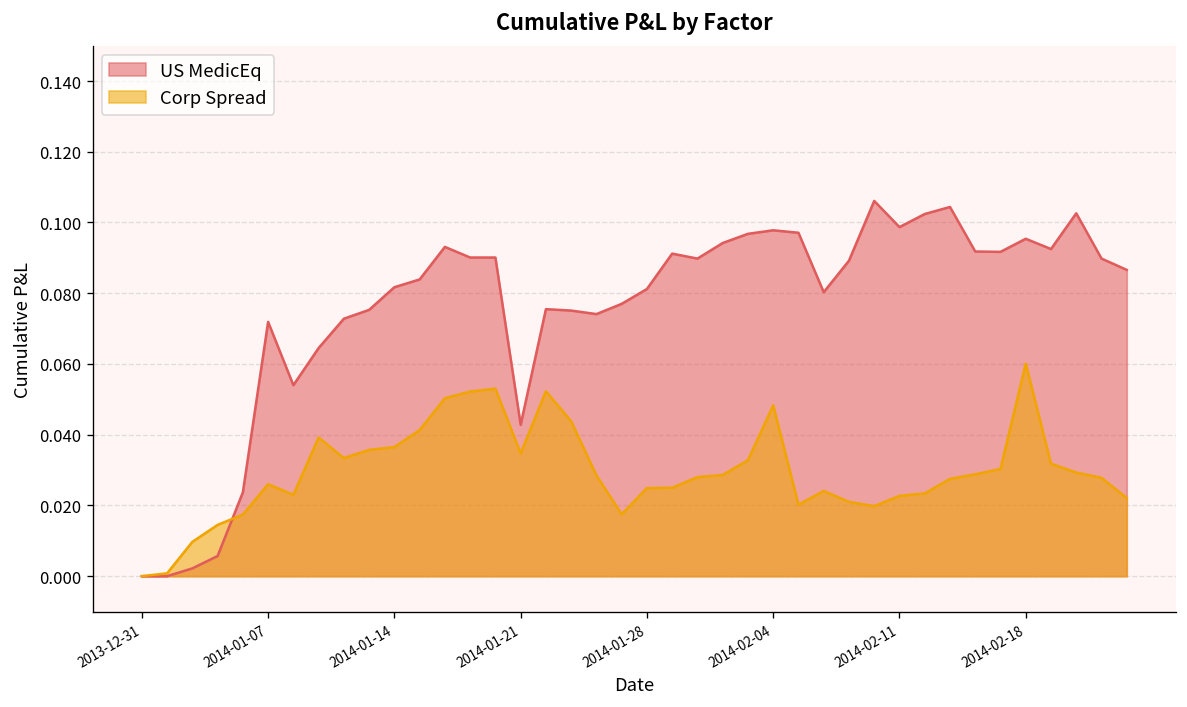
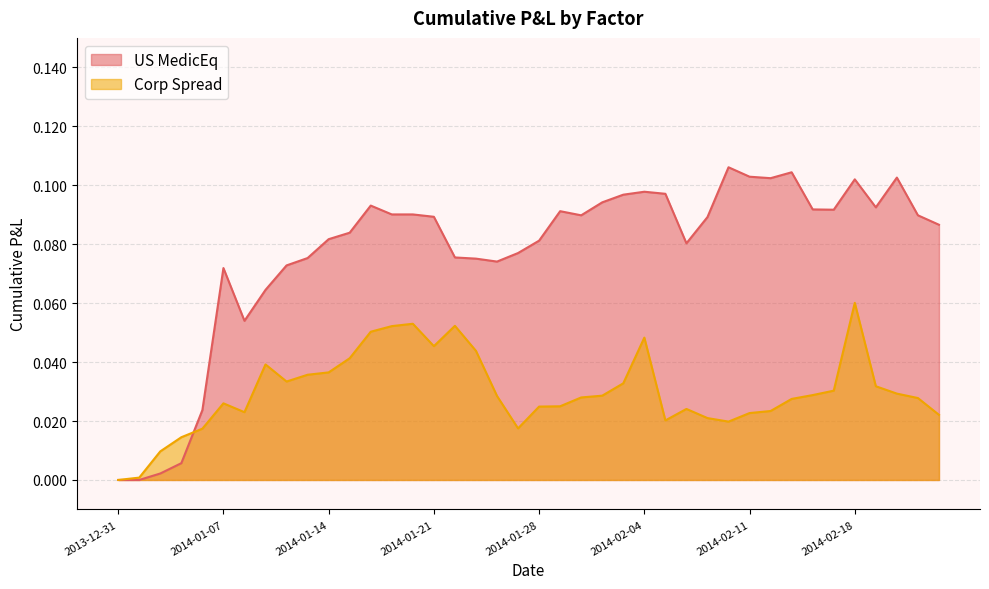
  {
    "US MedicEq": {
      "2014-01-07": 0.072,
      "2014-01-14": 0.082,
-     "2014-01-21": 0.043,
+     "2014-01-21": 0.089,
      "2014-01-28": 0.081,
      "2014-02-04": 0.098,
-     "2014-02-11": 0.099,
-     "2014-02-18": 0.095
+     "2014-02-11": 0.103,
+     "2014-02-18": 0.102
    },
    "Corp Spread": {
      "2014-01-07": 0.026,
      "2014-01-14": 0.037,
-     "2014-01-21": 0.035,
+     "2014-01-21": 0.045,
      "2014-01-28": 0.025,
      "2014-02-04": 0.048,
      "2014-02-11": 0.023,
      "2014-02-18": 0.060
    }
  }
